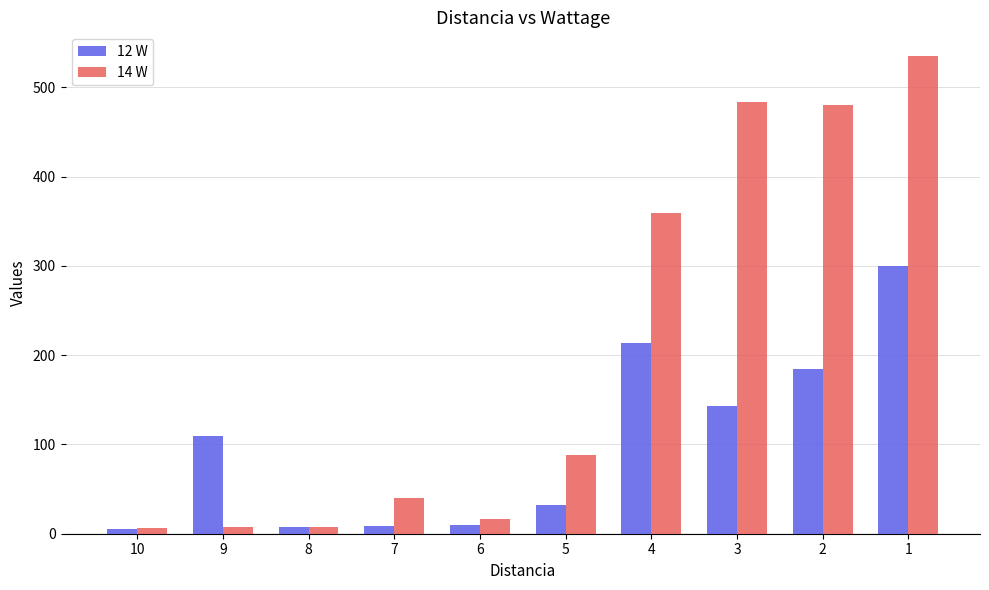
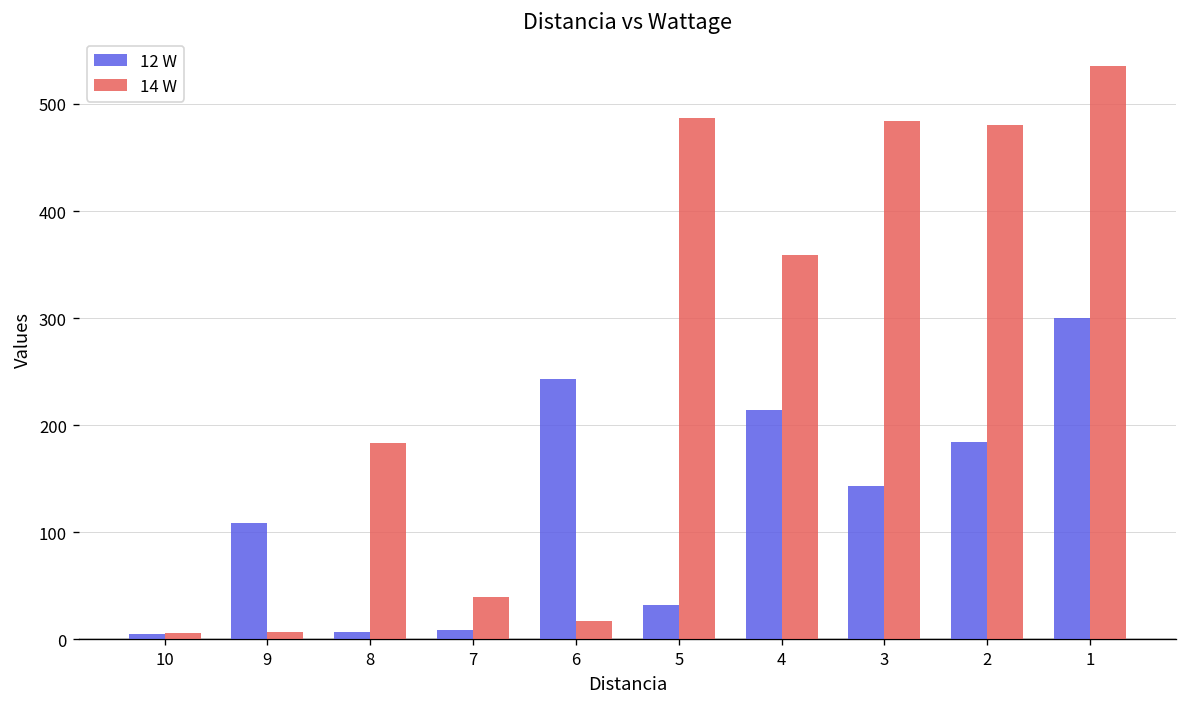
  {
    "12 W": {
      "10": 10,
      "9": 110,
      "8": 10,
      "7": 10,
-     "6": 10,
+     "6": 240,
      "5": 30,
      "4": 210,
      "3": 140,
      "2": 180,
      "1": 300
    },
    "14 W": {
      "10": 10,
      "9": 10,
-     "8": 10,
+     "8": 180,
      "7": 40,
      "6": 20,
-     "5": 90,
+     "5": 490,
      "4": 360,
      "3": 480,
      "2": 480,
      "1": 540
    }
  }
